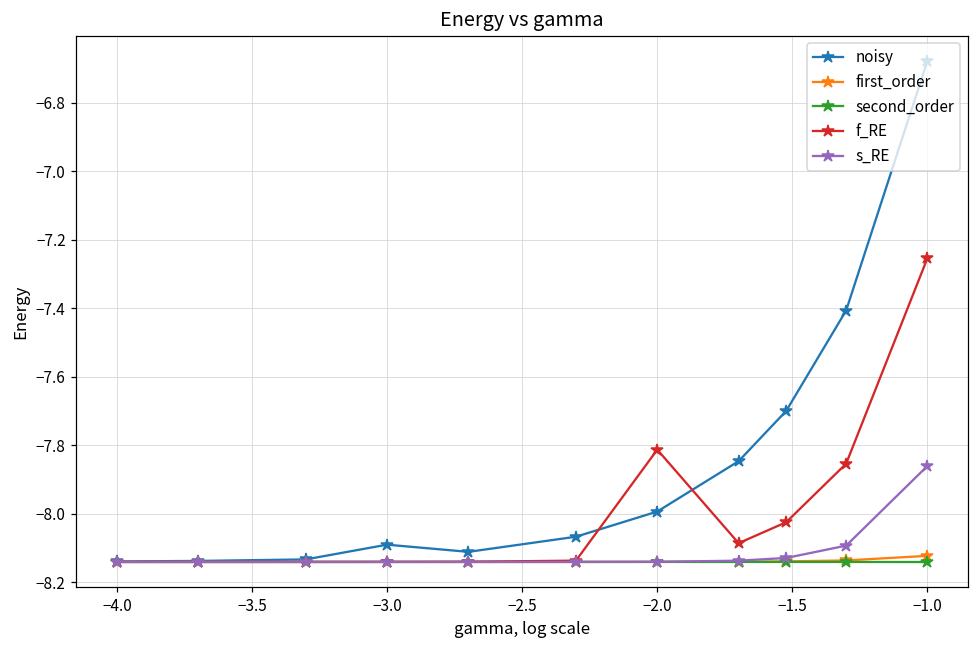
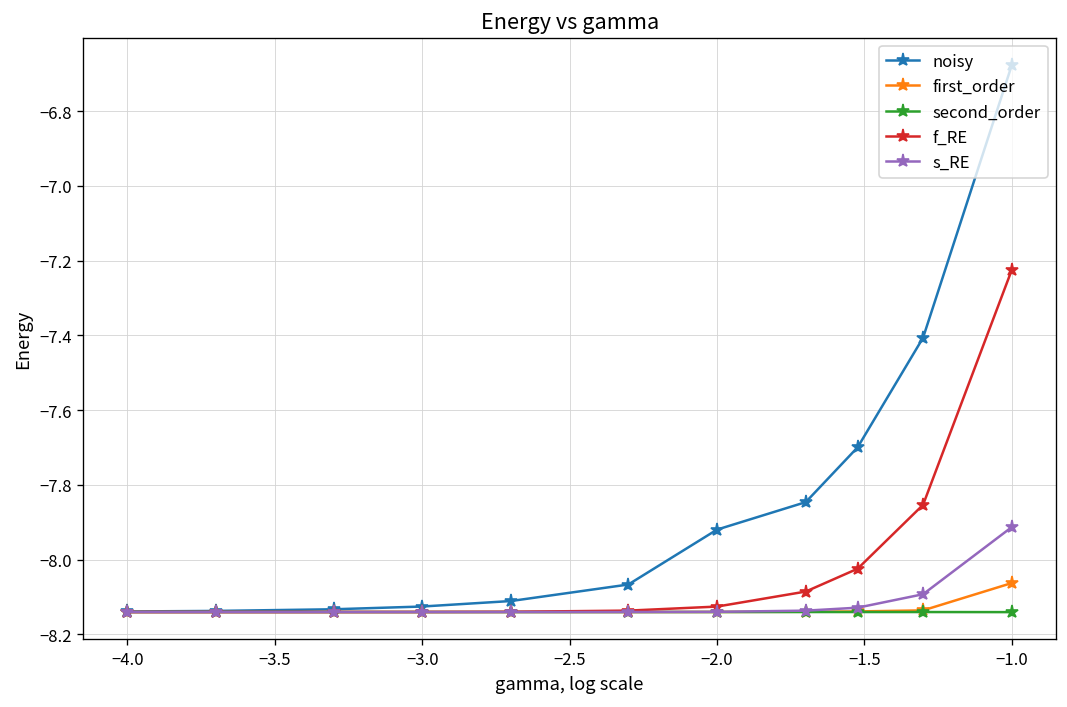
  {
    "noisy": {
-     "−3.0": -8.09,
-     "−2.0": -7.99
+     "−3.0": -8.13,
+     "−2.0": -7.92
    },
    "first_order": {
-     "−1.0": -8.12
+     "−1.0": -8.06
    },
    "second_order": {
      "−1.0": -8.14
    },
    "f_RE": {
-     "−2.0": -7.81,
-     "−1.0": -7.25
+     "−2.0": -8.13,
+     "−1.0": -7.22
    },
    "s_RE": {
-     "−1.0": -7.86
+     "−1.0": -7.91
    }
  }
